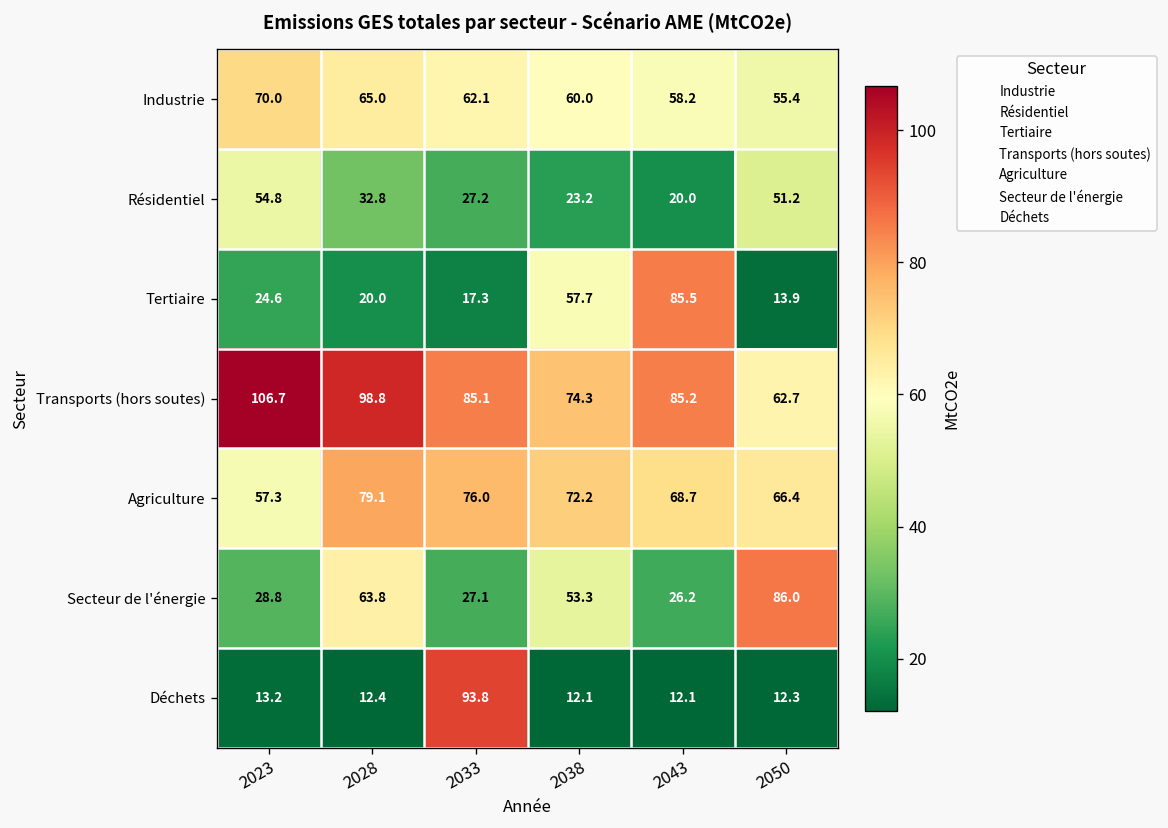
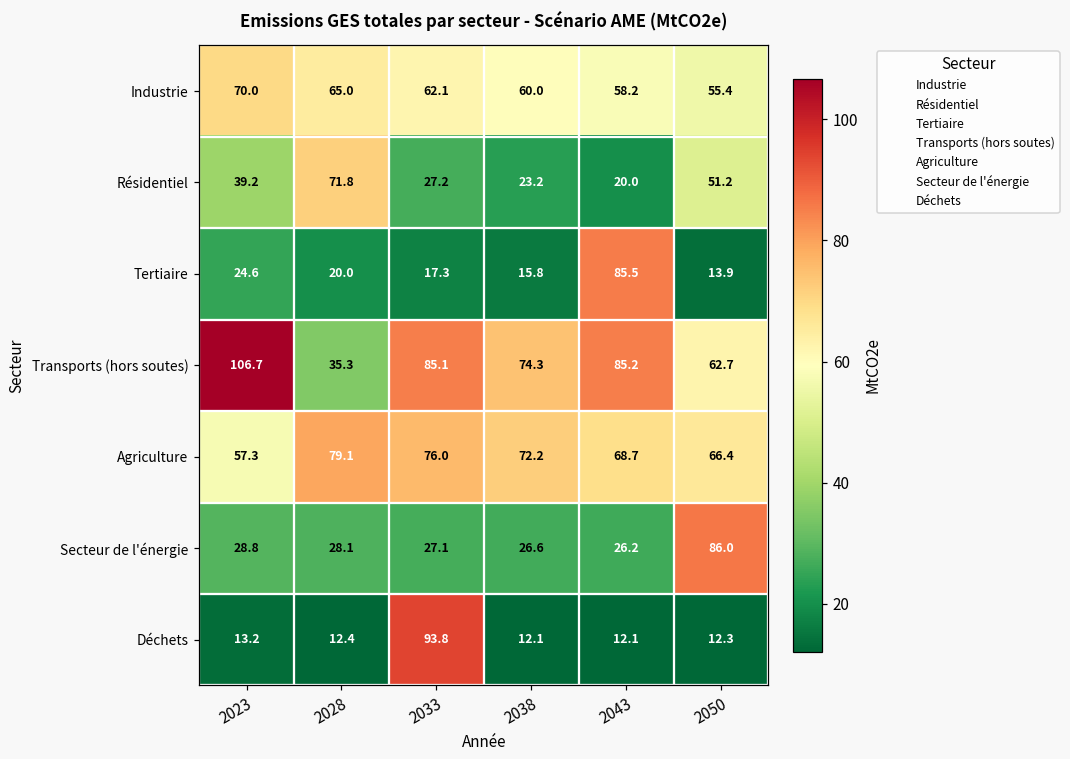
  {
    "Industrie": {
      "2023": 70.0,
      "2028": 65.0,
      "2033": 62.1,
      "2038": 60.0,
      "2043": 58.2,
      "2050": 55.4
    },
    "Résidentiel": {
-     "2023": 54.8,
-     "2028": 32.8,
+     "2023": 39.2,
+     "2028": 71.8,
      "2033": 27.2,
      "2038": 23.2,
      "2043": 20.0,
      "2050": 51.2
    },
    "Tertiaire": {
      "2023": 24.6,
      "2028": 20.0,
      "2033": 17.3,
-     "2038": 57.7,
+     "2038": 15.8,
      "2043": 85.5,
      "2050": 13.9
    },
    "Transports (hors soutes)": {
      "2023": 106.7,
-     "2028": 98.8,
+     "2028": 35.3,
      "2033": 85.1,
      "2038": 74.3,
      "2043": 85.2,
      "2050": 62.7
    },
    "Agriculture": {
      "2023": 57.3,
      "2028": 79.1,
      "2033": 76.0,
      "2038": 72.2,
      "2043": 68.7,
      "2050": 66.4
    },
    "Secteur de l'énergie": {
      "2023": 28.8,
-     "2028": 63.8,
+     "2028": 28.1,
      "2033": 27.1,
-     "2038": 53.3,
+     "2038": 26.6,
      "2043": 26.2,
      "2050": 86.0
    },
    "Déchets": {
      "2023": 13.2,
      "2028": 12.4,
      "2033": 93.8,
      "2038": 12.1,
      "2043": 12.1,
      "2050": 12.3
    }
  }
